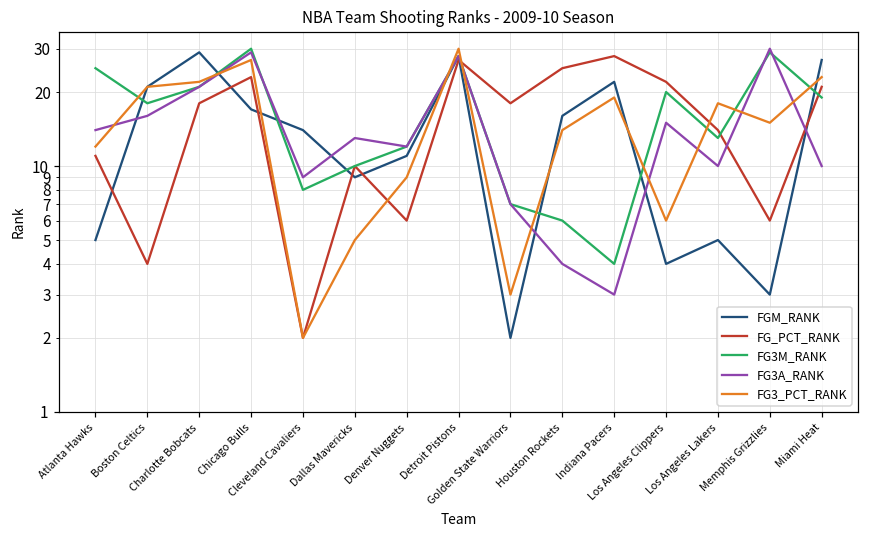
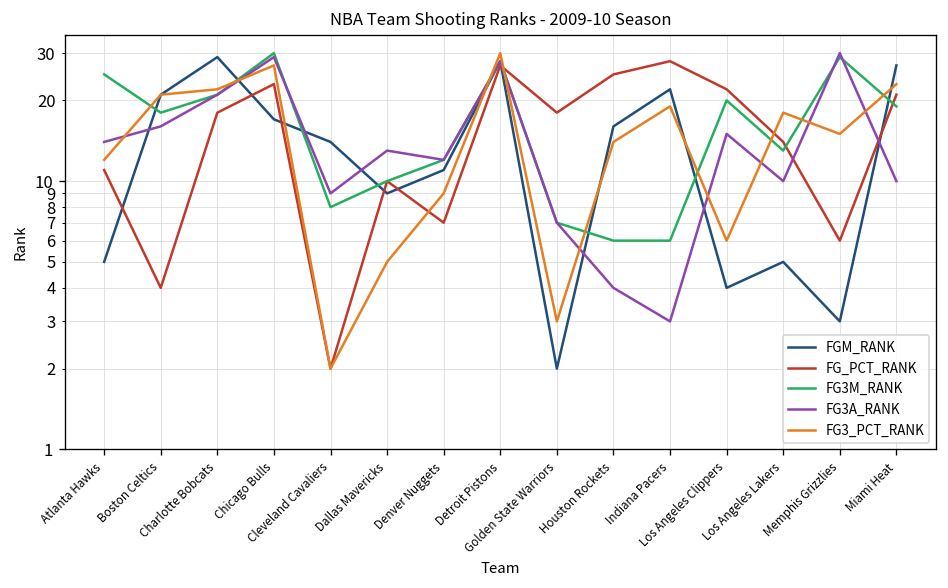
  {
    "FGM_RANK": {
      "Atlanta Hawks": 5,
      "Charlotte Bobcats": 29,
      "Chicago Bulls": 17,
      "Cleveland Cavaliers": 14,
      "Dallas Mavericks": 9,
      "Denver Nuggets": 11,
      "Golden State Warriors": 2,
      "Houston Rockets": 16,
      "Indiana Pacers": 22,
      "Los Angeles Clippers": 4,
      "Los Angeles Lakers": 5,
      "Memphis Grizzlies": 3,
      "Miami Heat": 27
    },
    "FG_PCT_RANK": {
      "Atlanta Hawks": 11,
      "Boston Celtics": 4,
      "Charlotte Bobcats": 18,
      "Chicago Bulls": 23,
-     "Denver Nuggets": 6,
+     "Denver Nuggets": 7,
      "Detroit Pistons": 27,
      "Golden State Warriors": 18,
      "Houston Rockets": 25,
      "Indiana Pacers": 28,
      "Los Angeles Clippers": 22,
      "Los Angeles Lakers": 14,
      "Memphis Grizzlies": 6,
      "Miami Heat": 21
    },
    "FG3M_RANK": {
      "Atlanta Hawks": 25,
      "Boston Celtics": 18,
      "Chicago Bulls": 30,
      "Cleveland Cavaliers": 8,
      "Houston Rockets": 6,
-     "Indiana Pacers": 4,
+     "Indiana Pacers": 6,
      "Los Angeles Clippers": 20,
      "Los Angeles Lakers": 13,
      "Memphis Grizzlies": 29,
      "Miami Heat": 19
    },
    "FG3A_RANK": {
      "Atlanta Hawks": 14,
      "Boston Celtics": 16,
      "Chicago Bulls": 29,
      "Cleveland Cavaliers": 9,
      "Dallas Mavericks": 13,
      "Houston Rockets": 4,
      "Indiana Pacers": 3,
      "Los Angeles Clippers": 15,
      "Los Angeles Lakers": 10,
      "Memphis Grizzlies": 30,
      "Miami Heat": 10
    },
    "FG3_PCT_RANK": {
      "Atlanta Hawks": 12,
      "Charlotte Bobcats": 22,
      "Chicago Bulls": 27,
      "Dallas Mavericks": 5,
      "Denver Nuggets": 9,
      "Detroit Pistons": 30,
      "Golden State Warriors": 3,
      "Houston Rockets": 14,
      "Indiana Pacers": 19,
      "Los Angeles Clippers": 6,
      "Los Angeles Lakers": 18,
      "Memphis Grizzlies": 15,
      "Miami Heat": 23
    }
  }
